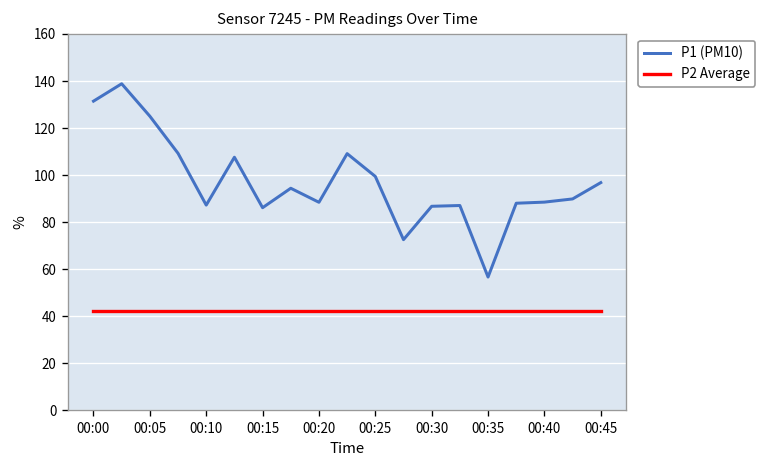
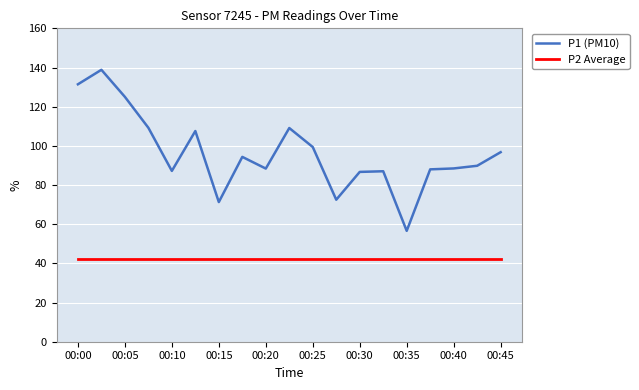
  {
    "P1 (PM10)": {
      "00:00": 131,
      "00:05": 125,
      "00:10": 87,
-     "00:15": 86,
+     "00:15": 71,
      "00:20": 88,
      "00:25": 99,
      "00:30": 87,
      "00:35": 57,
      "00:40": 88,
      "00:45": 97
    },
    "P2 Average": {
      "00:00": 42,
      "00:05": 42,
      "00:10": 42,
      "00:15": 42,
      "00:20": 42,
      "00:25": 42,
      "00:30": 42,
      "00:35": 42,
      "00:40": 42,
      "00:45": 42
    }
  }
